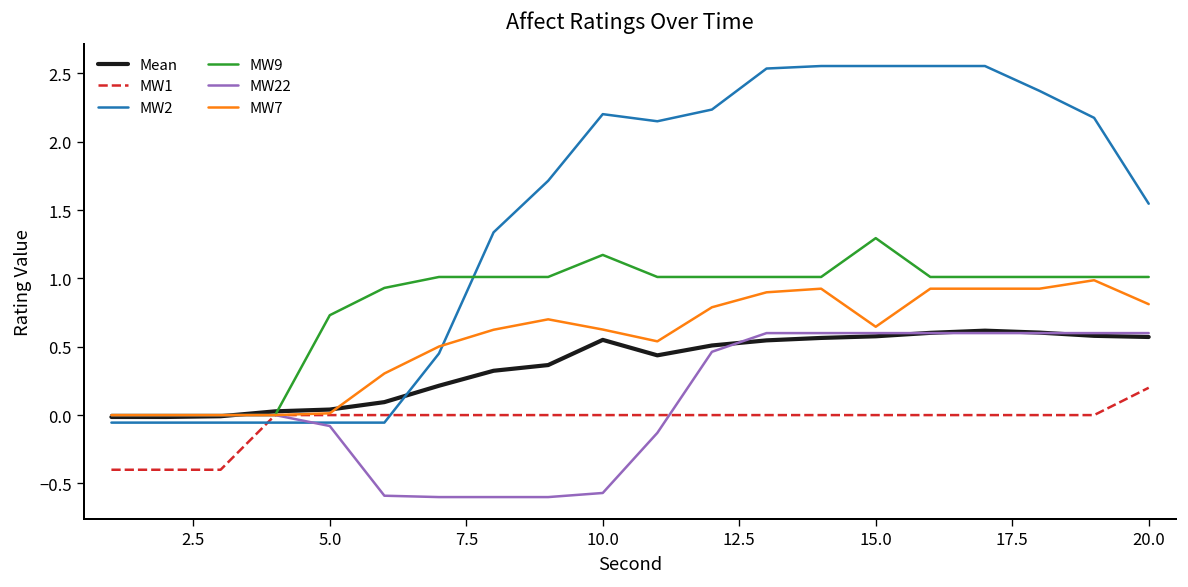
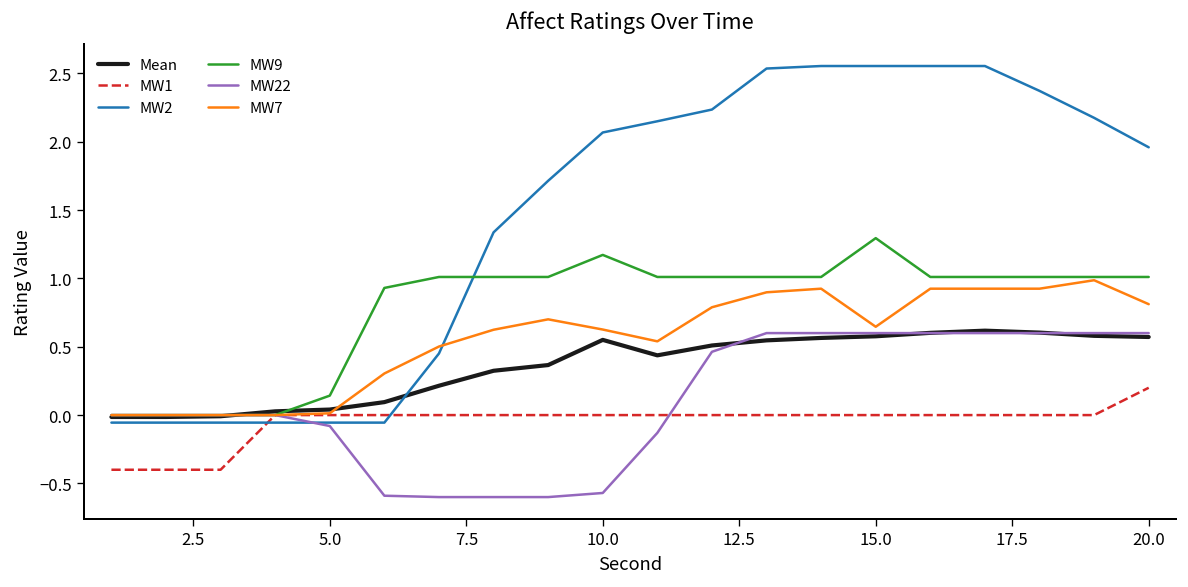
  {
    "Mean": {
      "5.0": 0.04,
      "10.0": 0.55,
      "15.0": 0.58,
      "20.0": 0.57
    },
    "MW1": {
      "10.0": 0.00,
      "15.0": 0.00,
      "20.0": 0.20
    },
    "MW2": {
      "5.0": -0.06,
-     "10.0": 2.20,
+     "10.0": 2.07,
      "15.0": 2.55,
-     "20.0": 1.55
+     "20.0": 1.96
    },
    "MW9": {
-     "5.0": 0.73,
+     "5.0": 0.14,
      "10.0": 1.17,
      "15.0": 1.29,
      "20.0": 1.01
    },
    "MW22": {
      "5.0": -0.08,
      "10.0": -0.57,
      "15.0": 0.60,
      "20.0": 0.60
    },
    "MW7": {
      "10.0": 0.63,
      "15.0": 0.65,
      "20.0": 0.81
    }
  }
